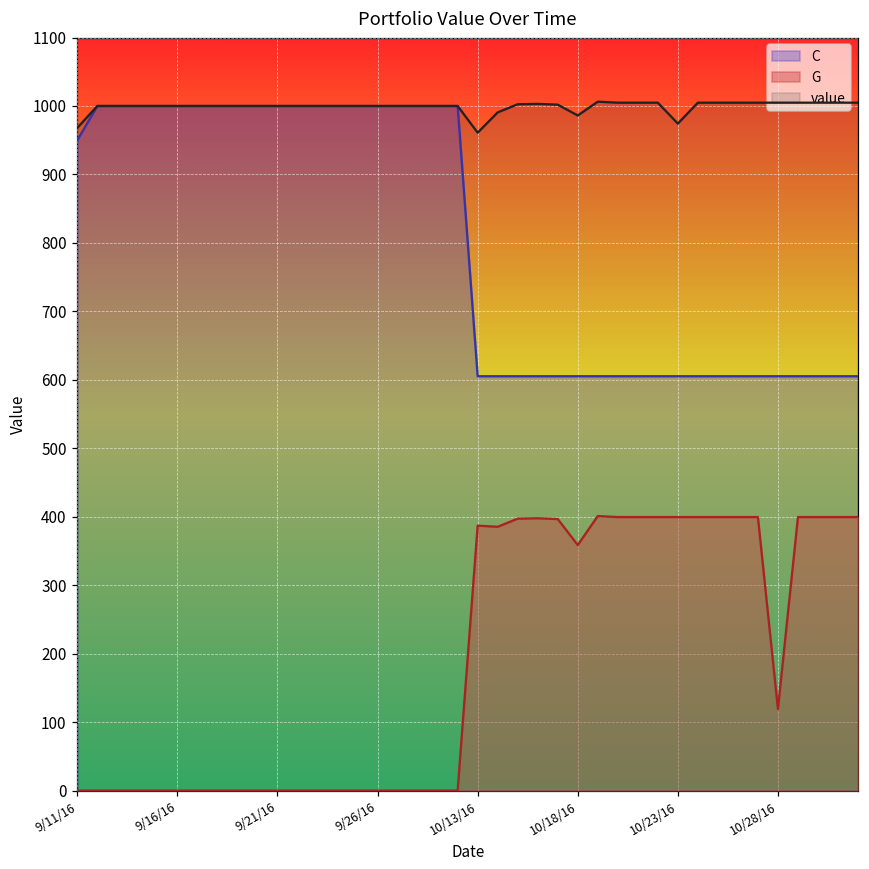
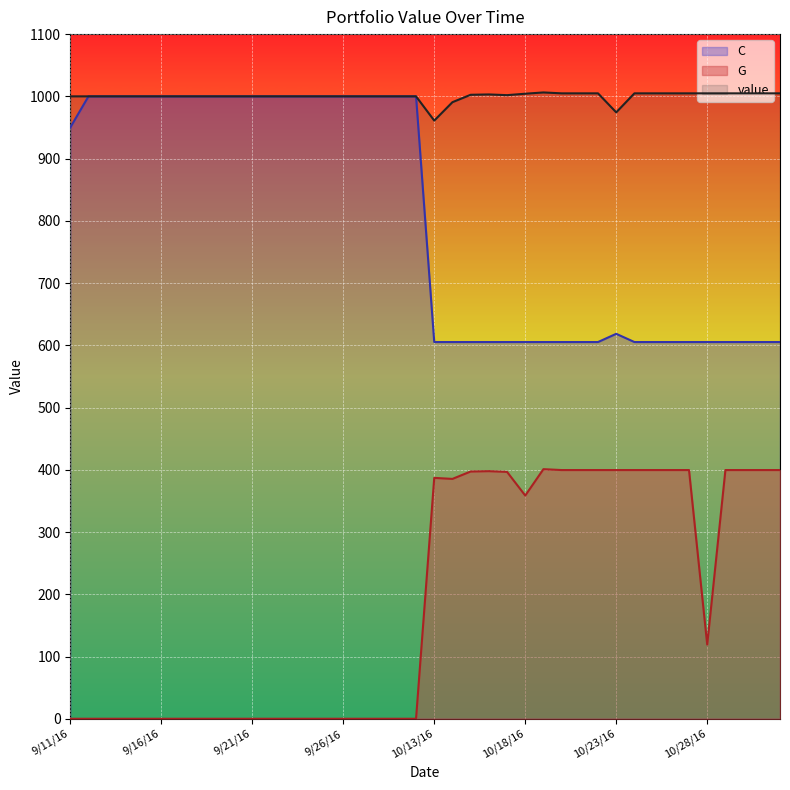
  {
    "C": {
      "9/11/16": 950,
      "10/13/16": 610,
      "10/18/16": 610,
-     "10/23/16": 610,
+     "10/23/16": 620,
      "10/28/16": 610
    },
    "G": {
      "9/11/16": 0,
      "9/16/16": 0,
      "9/21/16": 0,
      "9/26/16": 0,
      "10/13/16": 390,
      "10/18/16": 360,
      "10/23/16": 400,
      "10/28/16": 120
    },
    "value": {
-     "9/11/16": 970,
+     "9/11/16": 1000,
      "10/13/16": 960,
-     "10/18/16": 990,
+     "10/18/16": 1000,
      "10/23/16": 970
    }
  }
